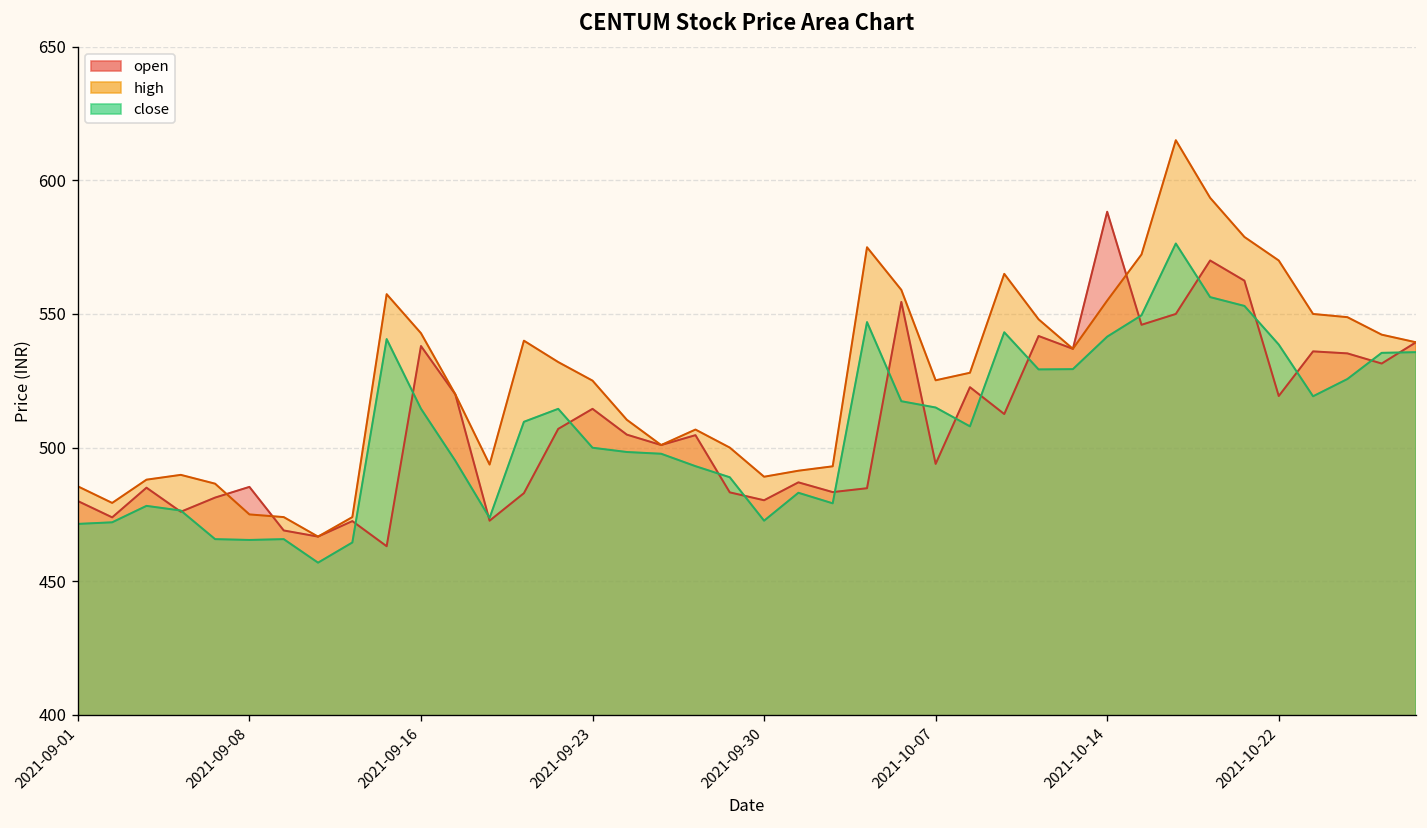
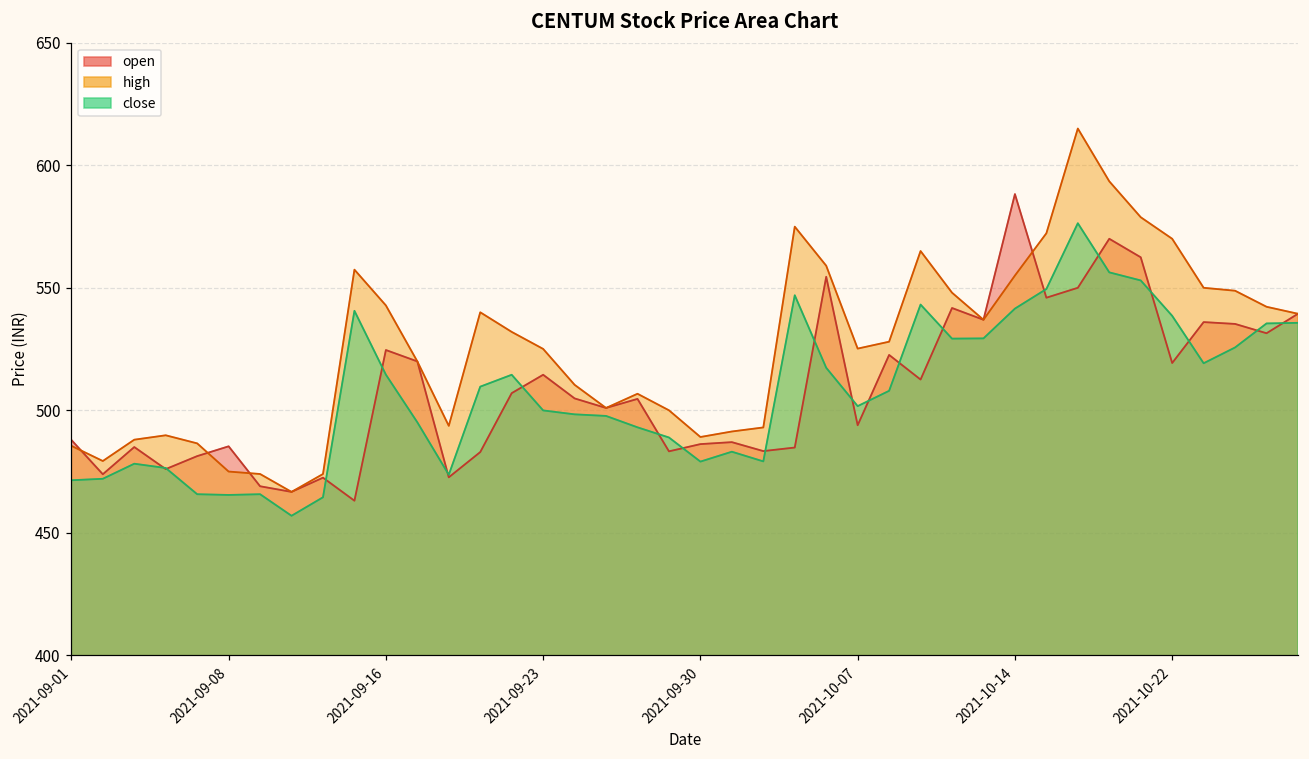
  {
    "open": {
-     "2021-09-01": 480,
+     "2021-09-01": 488,
      "2021-09-08": 485,
-     "2021-09-16": 538,
+     "2021-09-16": 525,
      "2021-09-23": 515,
-     "2021-09-30": 480,
+     "2021-09-30": 486,
      "2021-10-07": 494,
      "2021-10-14": 588,
      "2021-10-22": 519
    },
    "high": {
      "2021-09-01": 486,
      "2021-09-08": 475,
      "2021-09-16": 543,
      "2021-09-23": 525,
      "2021-09-30": 489,
      "2021-10-07": 525,
      "2021-10-14": 555,
      "2021-10-22": 570
    },
    "close": {
      "2021-09-01": 471,
      "2021-09-08": 465,
      "2021-09-16": 515,
      "2021-09-23": 500,
-     "2021-09-30": 473,
-     "2021-10-07": 515,
+     "2021-09-30": 479,
+     "2021-10-07": 502,
      "2021-10-14": 542,
      "2021-10-22": 539
    }
  }
